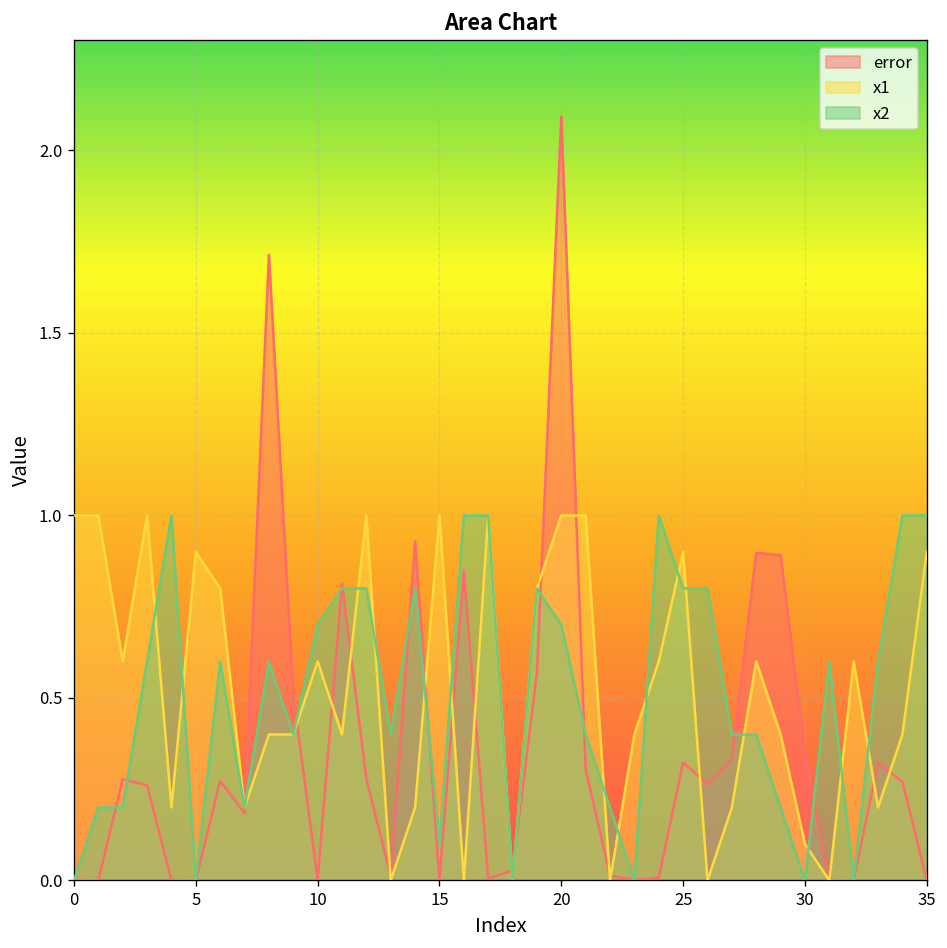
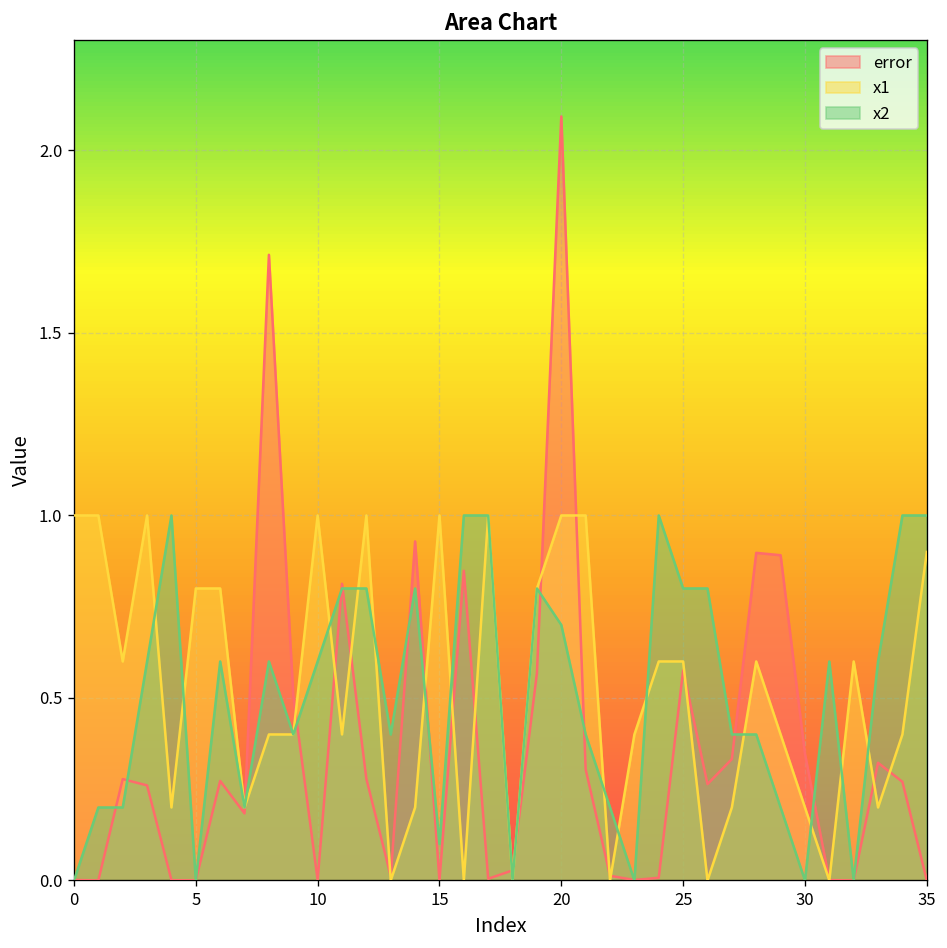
  {
    "error": {
      "10": 0.00,
      "15": 0.00,
      "20": 2.09,
-     "25": 0.32,
+     "25": 0.58,
      "30": 0.35,
      "35": 0.00
    },
    "x1": {
      "0": 1.0,
-     "5": 0.9,
-     "10": 0.6,
+     "5": 0.8,
+     "10": 1.0,
      "15": 1.0,
      "20": 1.0,
-     "25": 0.9,
-     "30": 0.1,
+     "25": 0.6,
+     "30": 0.2,
      "35": 0.9
    },
    "x2": {
-     "10": 0.7,
+     "10": 0.6,
      "15": 0.1,
      "20": 0.7,
      "25": 0.8,
      "30": 0.0,
      "35": 1.0
    }
  }
